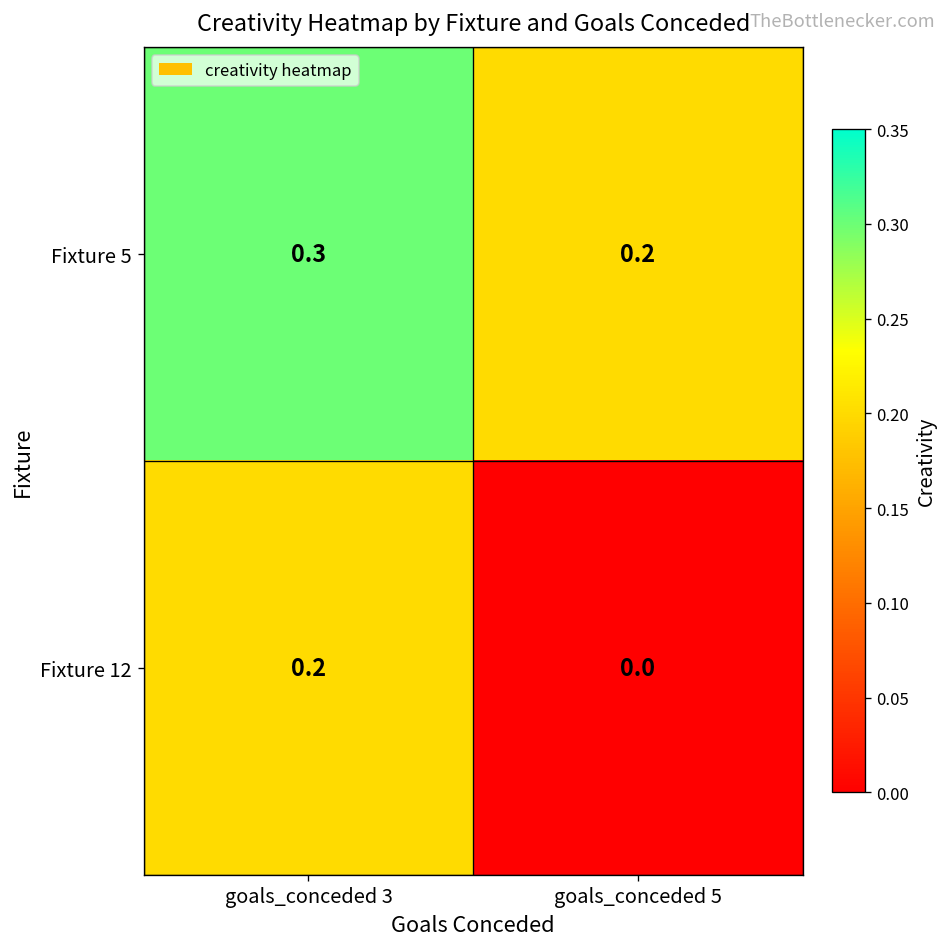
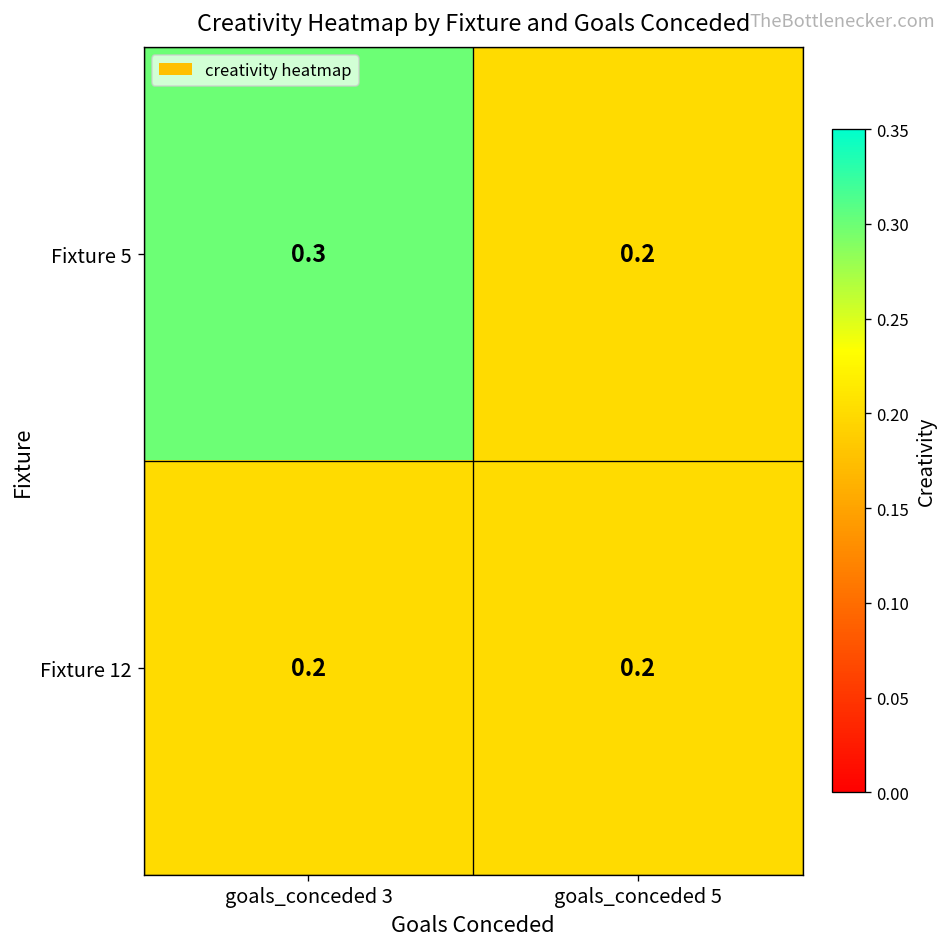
  {
    "Fixture 5": {
      "goals_conceded 3": 0.3,
      "goals_conceded 5": 0.2
    },
    "Fixture 12": {
      "goals_conceded 3": 0.2,
-     "goals_conceded 5": 0.0
+     "goals_conceded 5": 0.2
    }
  }
